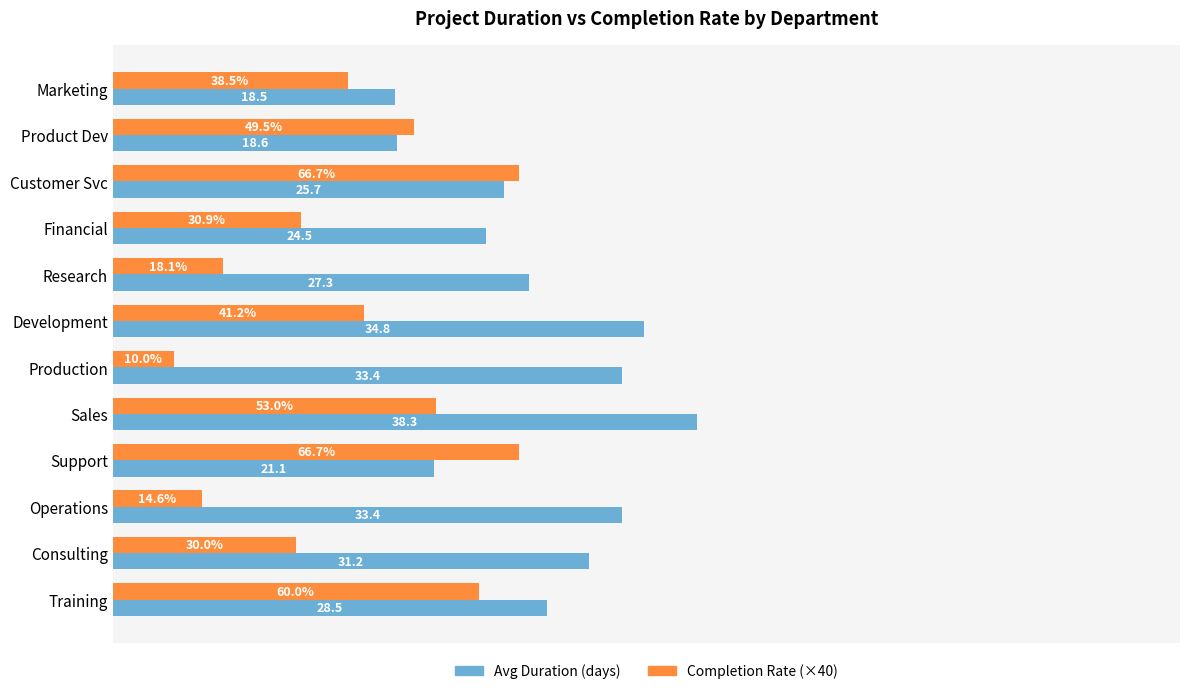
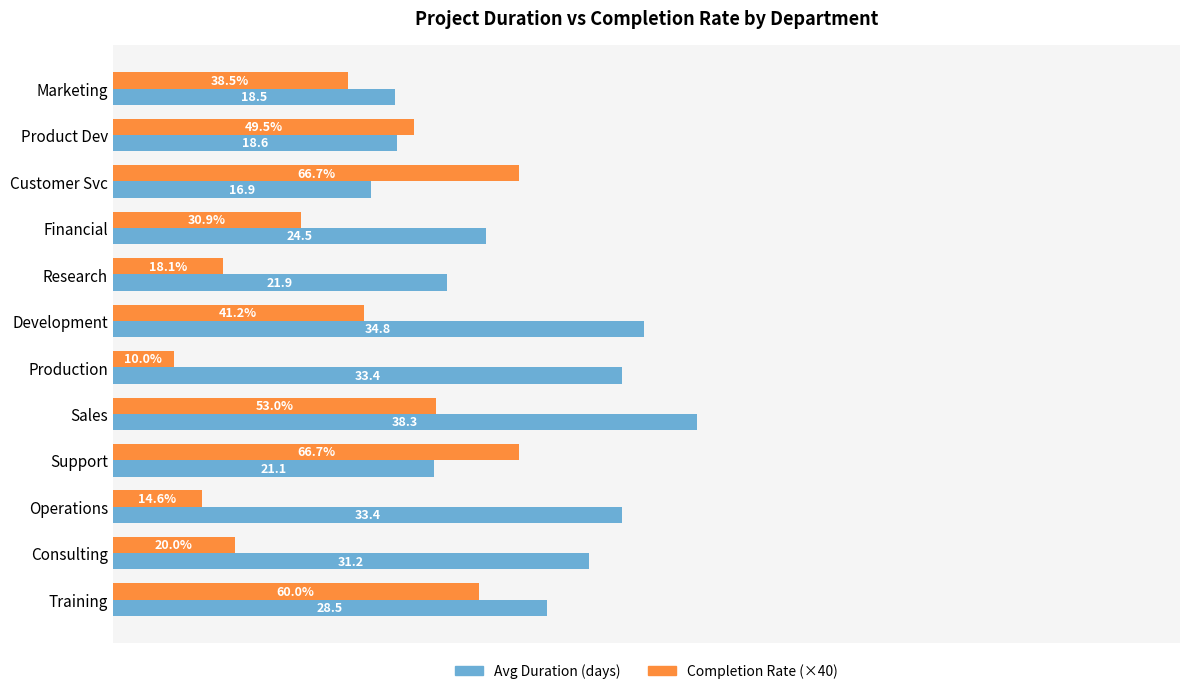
  {
    "Avg Duration (days)": {
      "Marketing": "18.5",
      "Product Dev": "18.6",
-     "Customer Svc": "25.7",
+     "Customer Svc": "16.9",
      "Financial": "24.5",
-     "Research": "27.3",
+     "Research": "21.9",
      "Development": "34.8",
      "Production": "33.4",
      "Sales": "38.3",
      "Support": "21.1",
      "Operations": "33.4",
      "Consulting": "31.2",
      "Training": "28.5"
    },
    "Completion Rate (×40)": {
-     "Consulting": "30.0%"
+     "Consulting": "20.0%"
    }
  }
